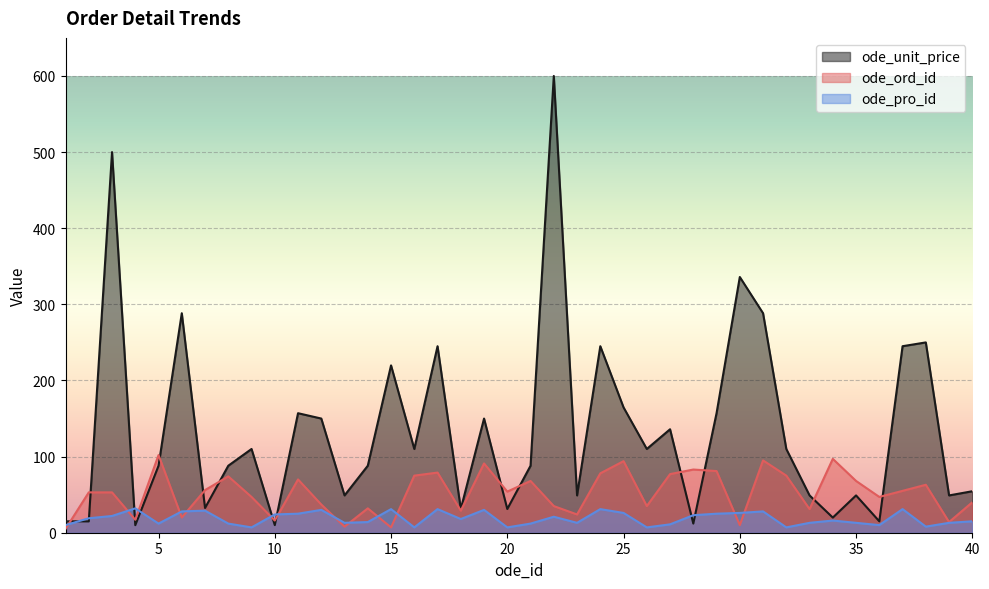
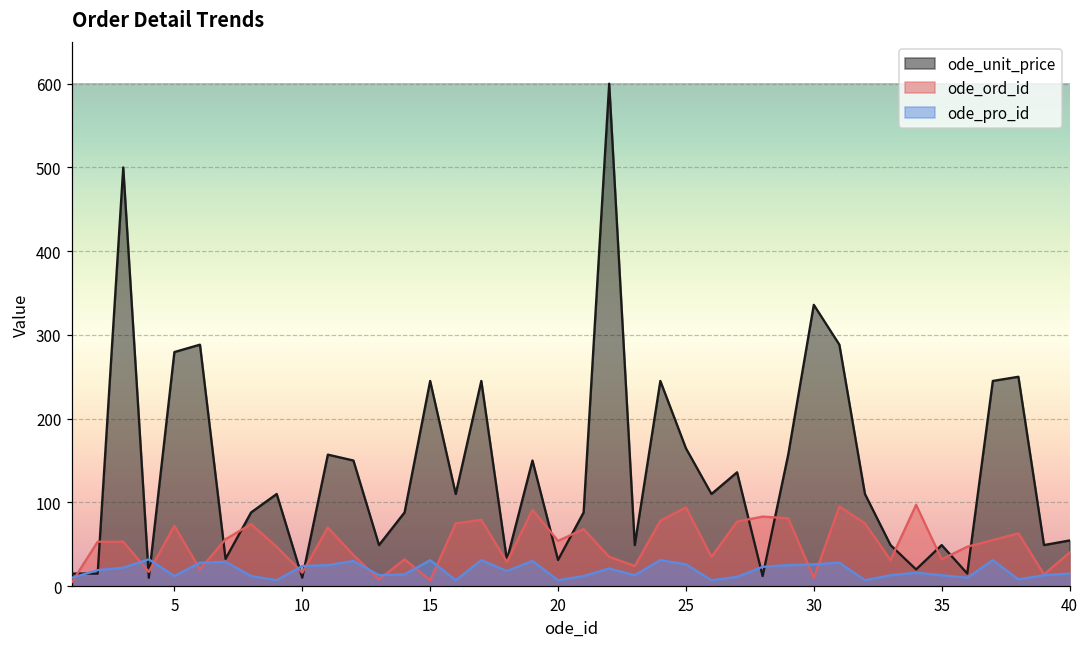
  {
    "ode_unit_price": {
-     "5": 90,
+     "5": 280,
      "10": 10,
-     "15": 220,
+     "15": 250,
      "20": 30,
      "25": 160,
      "30": 340,
      "35": 50,
      "40": 50
    },
    "ode_ord_id": {
-     "5": 100,
+     "5": 70,
      "10": 20,
      "15": 10,
      "20": 50,
      "25": 90,
      "30": 10,
-     "35": 70,
+     "35": 30,
      "40": 40
    },
    "ode_pro_id": {
      "5": 10,
      "10": 20,
      "15": 30,
      "20": 10,
      "25": 30,
      "30": 30,
      "35": 10,
      "40": 20
    }
  }
